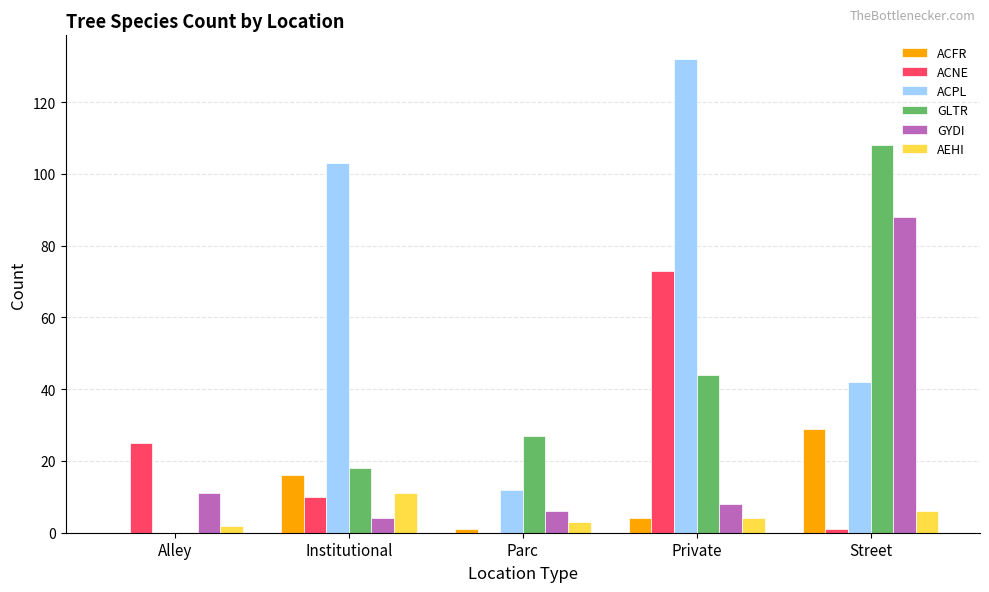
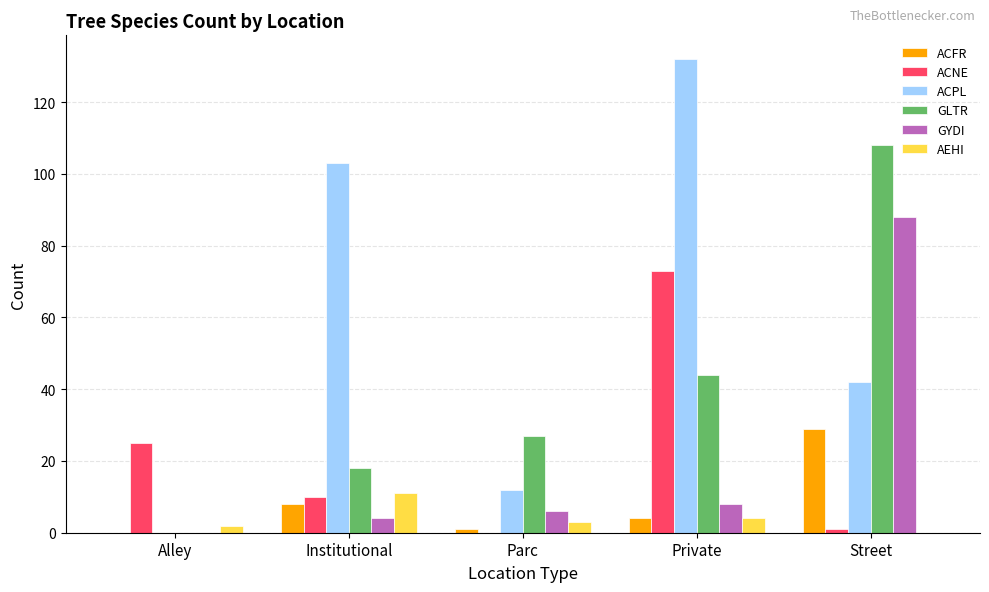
  {
    "ACFR": {
      "Alley": 0,
-     "Institutional": 16,
+     "Institutional": 8,
      "Parc": 1,
      "Private": 4,
      "Street": 29
    },
    "ACNE": {
      "Alley": 25,
      "Institutional": 10,
      "Parc": 0,
      "Private": 73,
      "Street": 1
    },
    "ACPL": {
      "Alley": 0,
      "Institutional": 103,
      "Parc": 12,
      "Private": 132,
      "Street": 42
    },
    "GLTR": {
      "Alley": 0,
      "Institutional": 18,
      "Parc": 27,
      "Private": 44,
      "Street": 108
    },
    "GYDI": {
-     "Alley": 11,
+     "Alley": 0,
      "Institutional": 4,
      "Parc": 6,
      "Private": 8,
      "Street": 88
    },
    "AEHI": {
      "Alley": 2,
      "Institutional": 11,
      "Parc": 3,
      "Private": 4,
-     "Street": 6
+     "Street": 0
    }
  }
